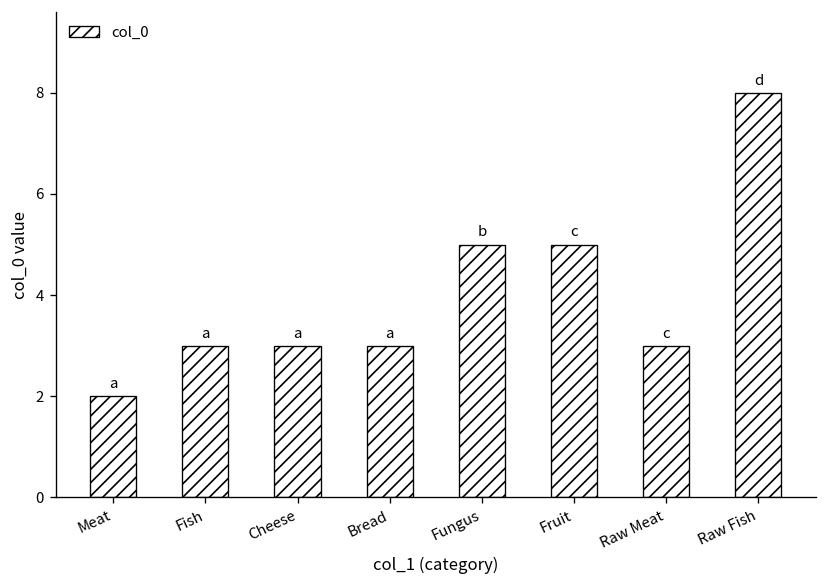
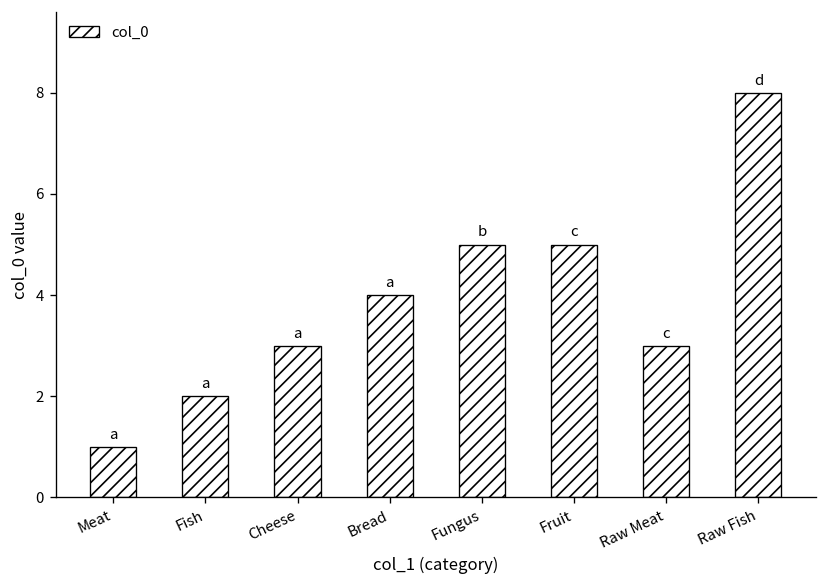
  {
-   "Meat": 2,
-   "Fish": 3,
+   "Meat": 1,
+   "Fish": 2,
    "Cheese": 3,
-   "Bread": 3,
+   "Bread": 4,
    "Fungus": 5,
    "Fruit": 5,
    "Raw Meat": 3,
    "Raw Fish": 8
  }
